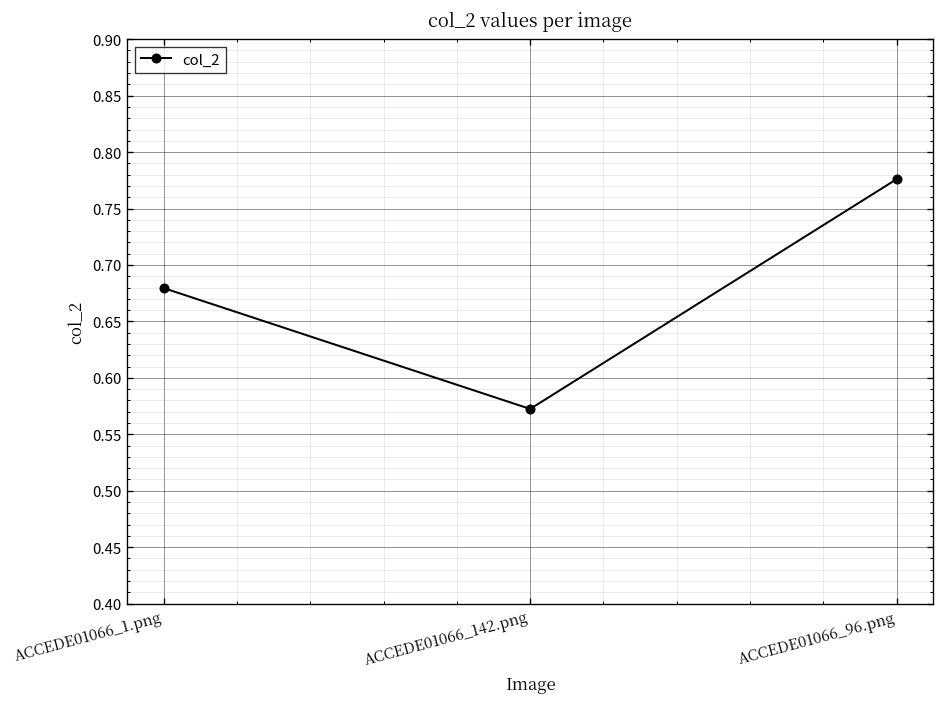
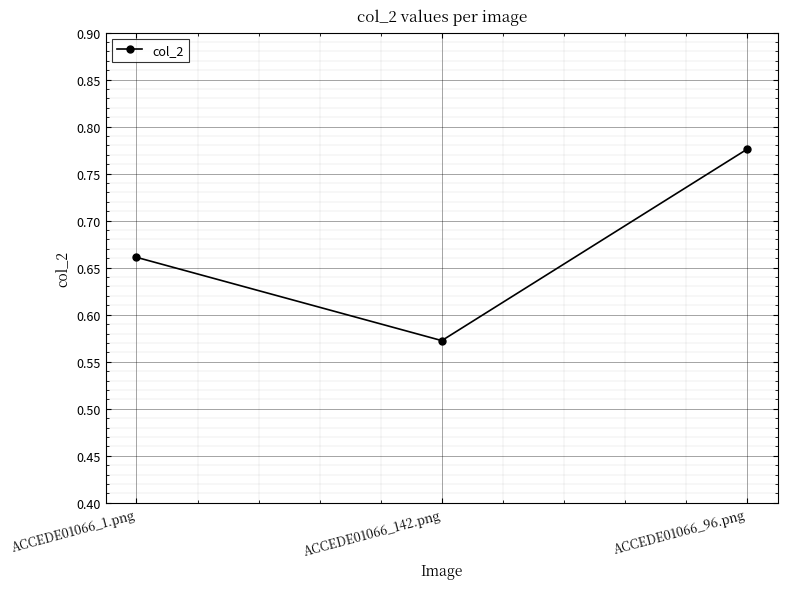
  {
-   "ACCEDE01066_1.png": 0.68,
+   "ACCEDE01066_1.png": 0.66,
    "ACCEDE01066_142.png": 0.57,
    "ACCEDE01066_96.png": 0.78
  }
